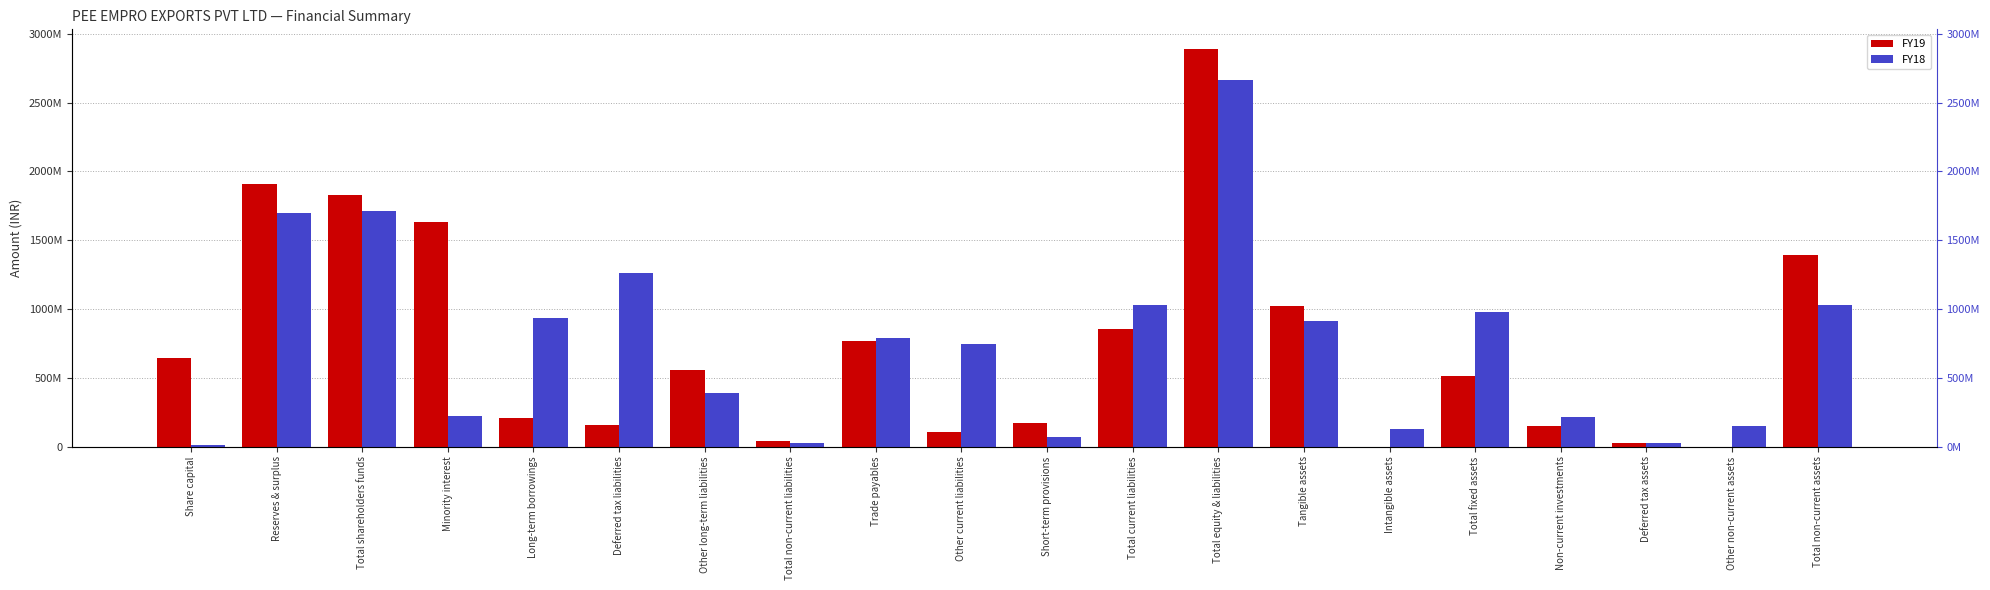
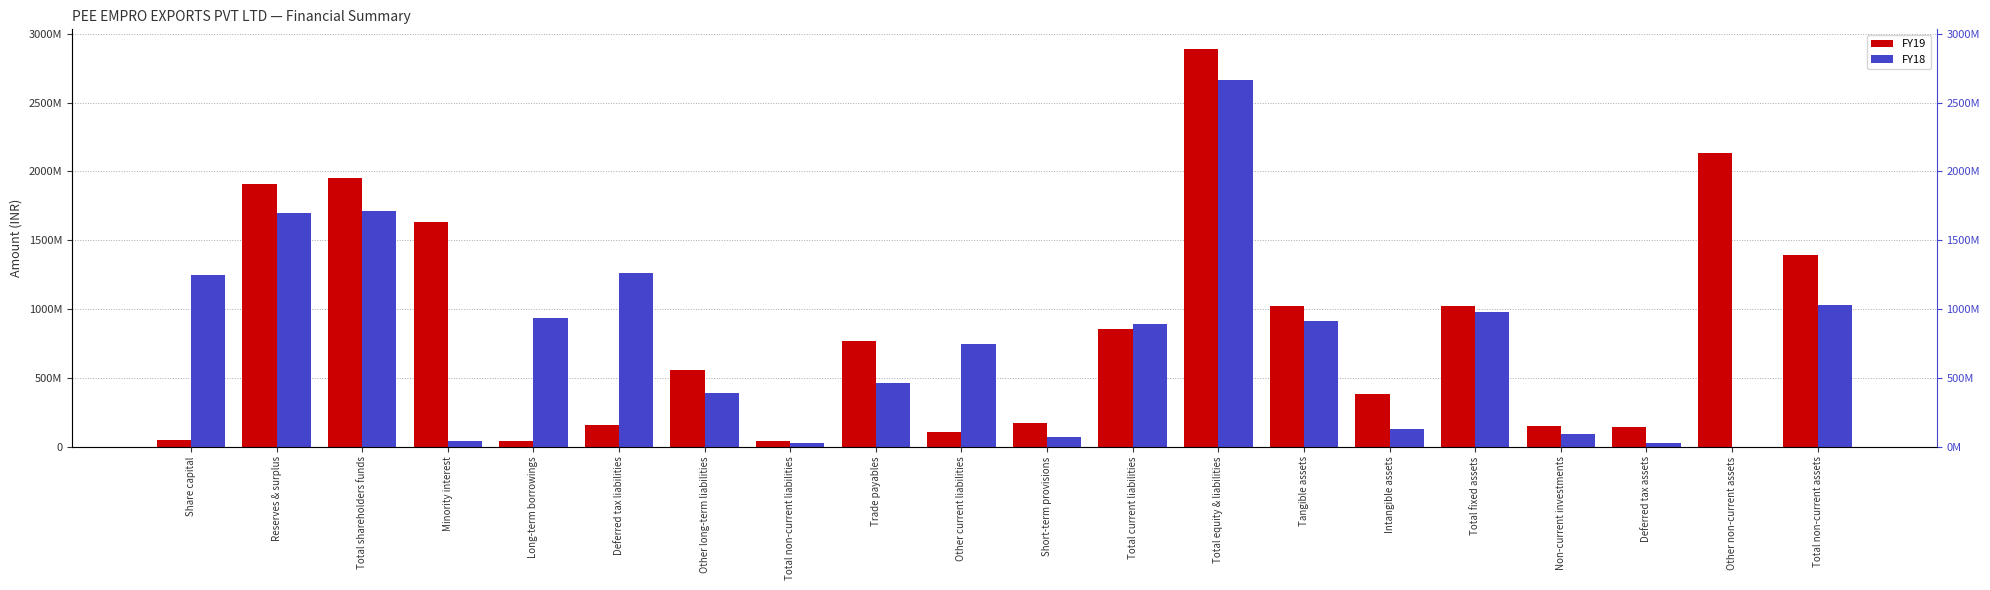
  {
    "FY19": {
-     "Share capital": 650000000,
+     "Share capital": 50000000,
      "Reserves & surplus": 1910000000,
-     "Total shareholders funds": 1830000000,
+     "Total shareholders funds": 1950000000,
      "Minority interest": 1630000000,
-     "Long-term borrowings": 210000000,
+     "Long-term borrowings": 40000000,
      "Deferred tax liabilities": 150000000,
      "Other long-term liabilities": 550000000,
      "Total non-current liabilities": 40000000,
      "Trade payables": 770000000,
      "Other current liabilities": 110000000,
      "Short-term provisions": 170000000,
      "Total current liabilities": 850000000,
      "Total equity & liabilities": 2890000000,
      "Tangible assets": 1020000000,
-     "Intangible assets": 0,
-     "Total fixed assets": 510000000,
+     "Intangible assets": 380000000,
+     "Total fixed assets": 1020000000,
      "Non-current investments": 150000000,
-     "Deferred tax assets": 20000000,
-     "Other non-current assets": 0,
+     "Deferred tax assets": 140000000,
+     "Other non-current assets": 2140000000,
      "Total non-current assets": 1390000000
    },
    "FY18": {
-     "Share capital": 10000000,
+     "Share capital": 1240000000,
      "Reserves & surplus": 1700000000,
      "Total shareholders funds": 1710000000,
-     "Minority interest": 220000000,
+     "Minority interest": 40000000,
      "Long-term borrowings": 930000000,
      "Deferred tax liabilities": 1270000000,
      "Other long-term liabilities": 390000000,
      "Total non-current liabilities": 20000000,
-     "Trade payables": 790000000,
+     "Trade payables": 460000000,
      "Other current liabilities": 750000000,
      "Short-term provisions": 70000000,
-     "Total current liabilities": 1030000000,
+     "Total current liabilities": 890000000,
      "Total equity & liabilities": 2660000000,
      "Tangible assets": 910000000,
      "Intangible assets": 130000000,
      "Total fixed assets": 980000000,
-     "Non-current investments": 210000000,
+     "Non-current investments": 90000000,
      "Deferred tax assets": 30000000,
-     "Other non-current assets": 150000000,
+     "Other non-current assets": 0,
      "Total non-current assets": 1030000000
    }
  }
